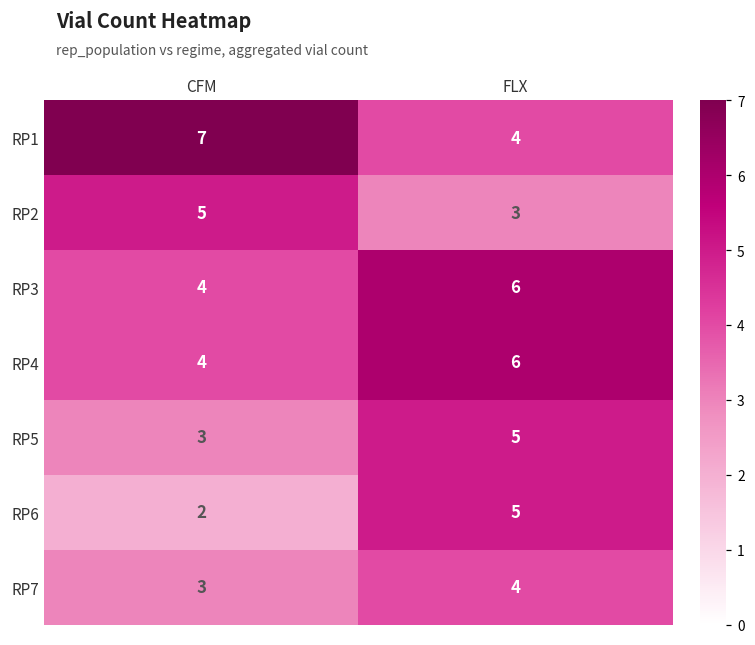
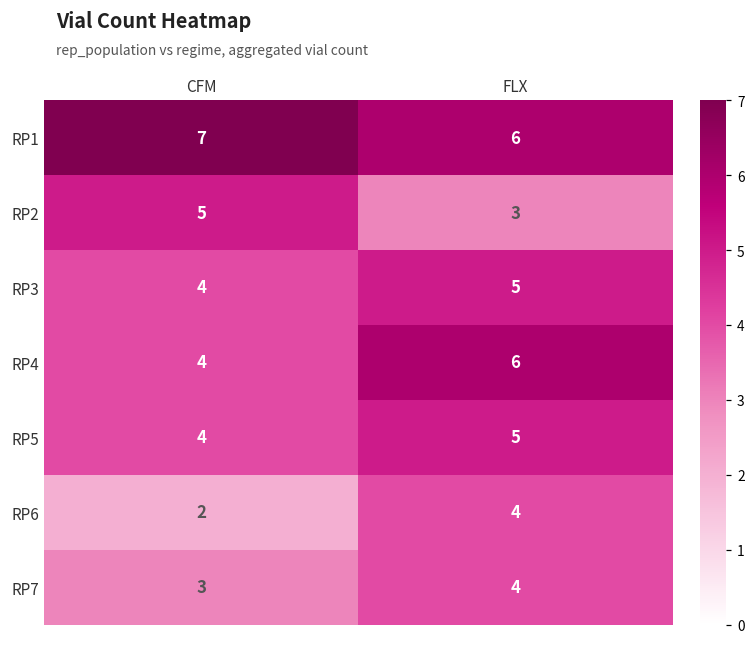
  {
    "RP1": {
      "CFM": 7,
-     "FLX": 4
+     "FLX": 6
    },
    "RP2": {
      "CFM": 5,
      "FLX": 3
    },
    "RP3": {
      "CFM": 4,
-     "FLX": 6
+     "FLX": 5
    },
    "RP4": {
      "CFM": 4,
      "FLX": 6
    },
    "RP5": {
-     "CFM": 3,
+     "CFM": 4,
      "FLX": 5
    },
    "RP6": {
      "CFM": 2,
-     "FLX": 5
+     "FLX": 4
    },
    "RP7": {
      "CFM": 3,
      "FLX": 4
    }
  }
